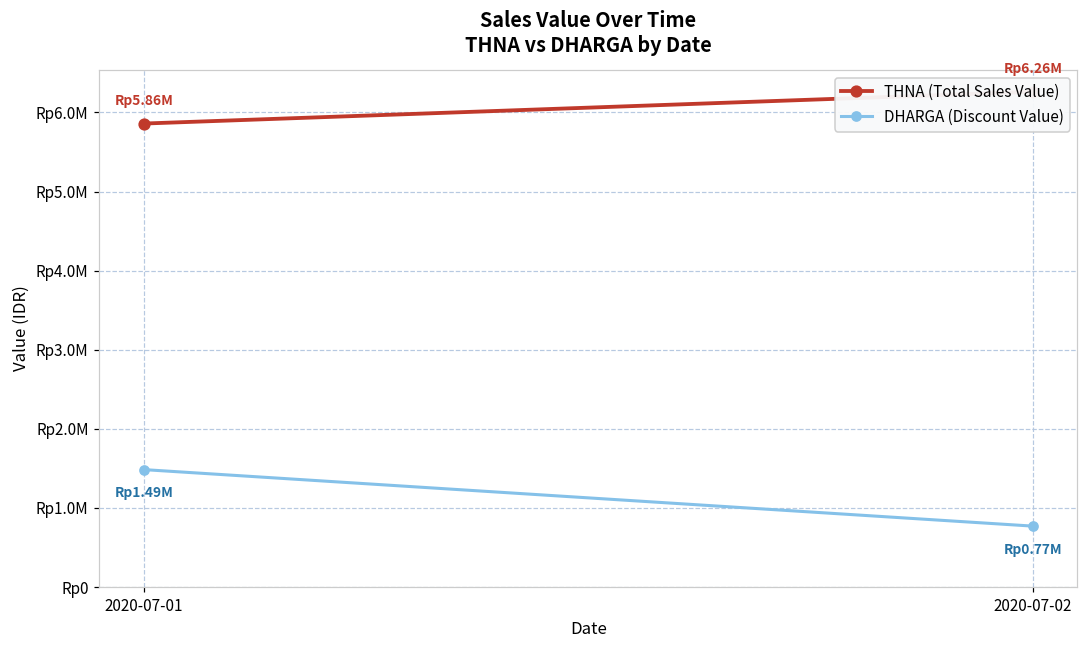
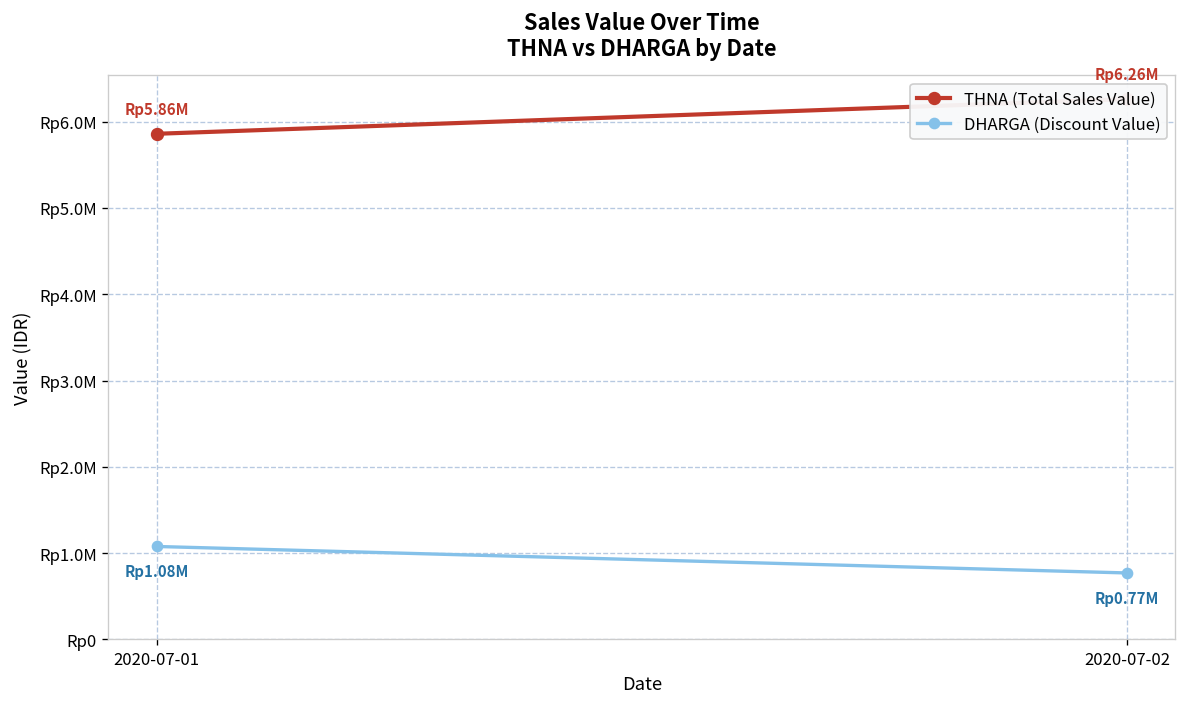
  {
    "THNA (Total Sales Value)": {
      "2020-07-01": "Rp5900000"
    },
    "DHARGA (Discount Value)": {
-     "2020-07-01": "1.49M"
+     "2020-07-01": "1.08M"
    }
  }
